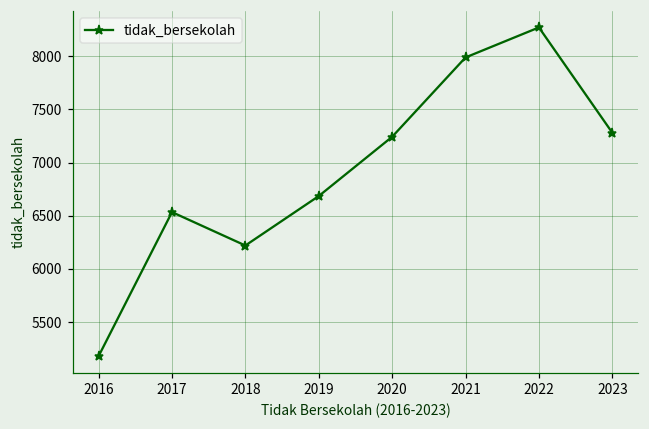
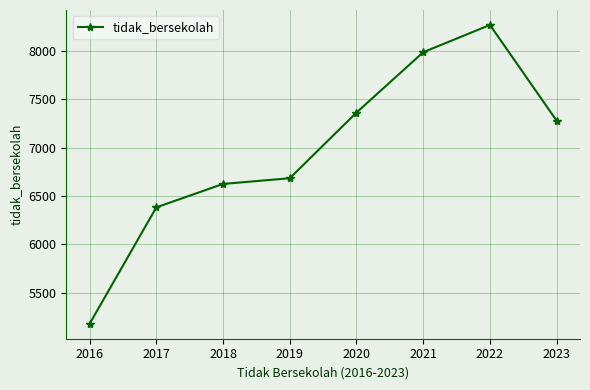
  {
    "2016": 5200,
-   "2017": 6500,
-   "2018": 6200,
+   "2017": 6400,
+   "2018": 6600,
    "2019": 6700,
-   "2020": 7200,
+   "2020": 7400,
    "2021": 8000,
    "2022": 8300,
    "2023": 7300
  }
